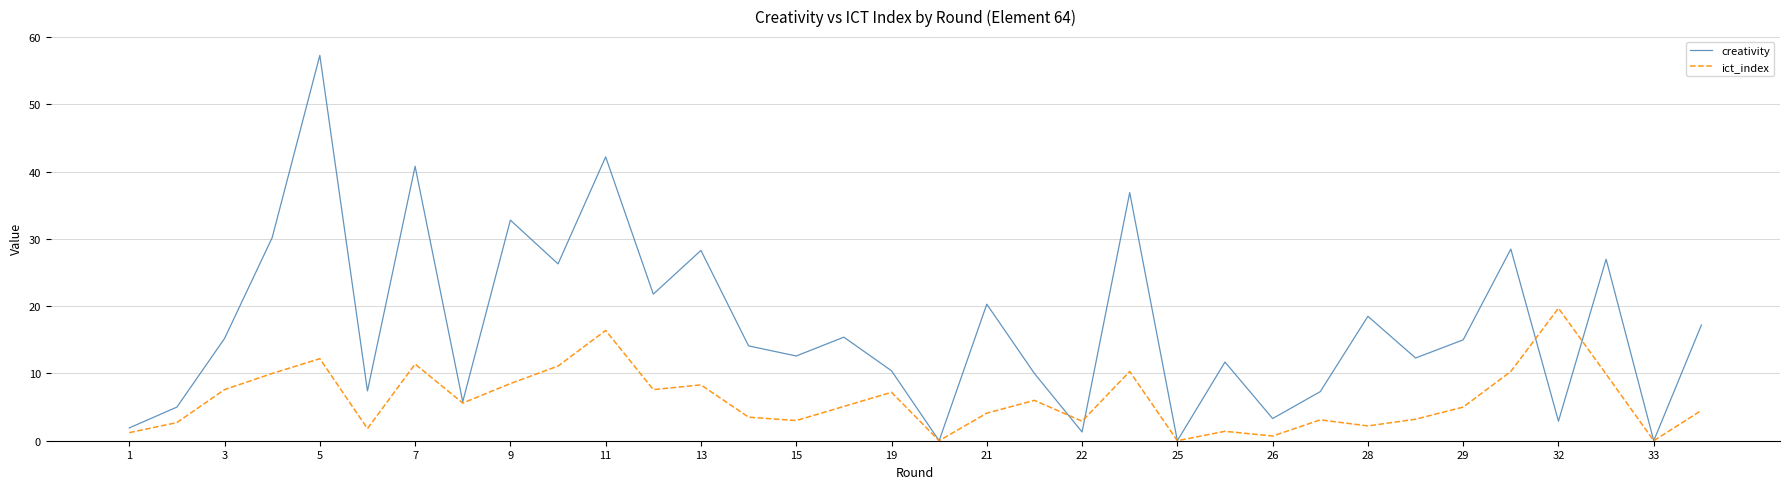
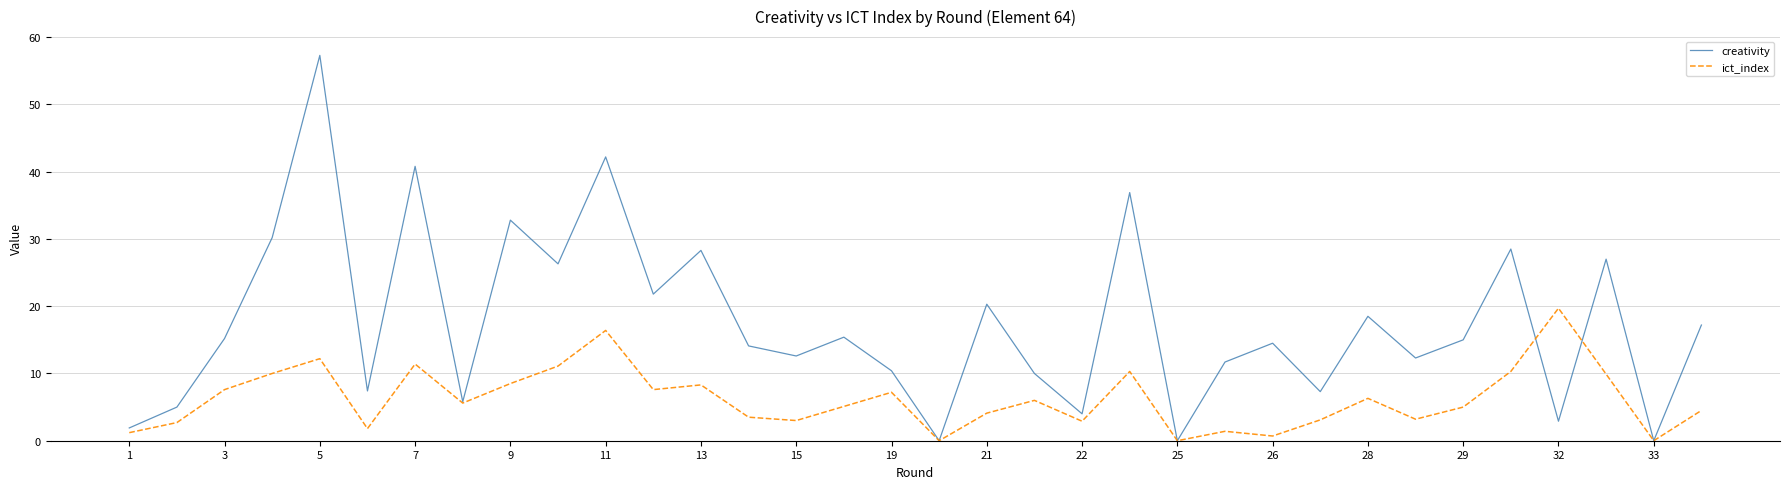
  {
    "creativity": {
-     "22": 1,
-     "26": 3,
+     "22": 4,
+     "26": 15,
      "28": 19,
      "32": 3
    },
    "ict_index": {
      "22": 3,
      "26": 1,
-     "28": 2,
+     "28": 6,
      "32": 20
    }
  }
